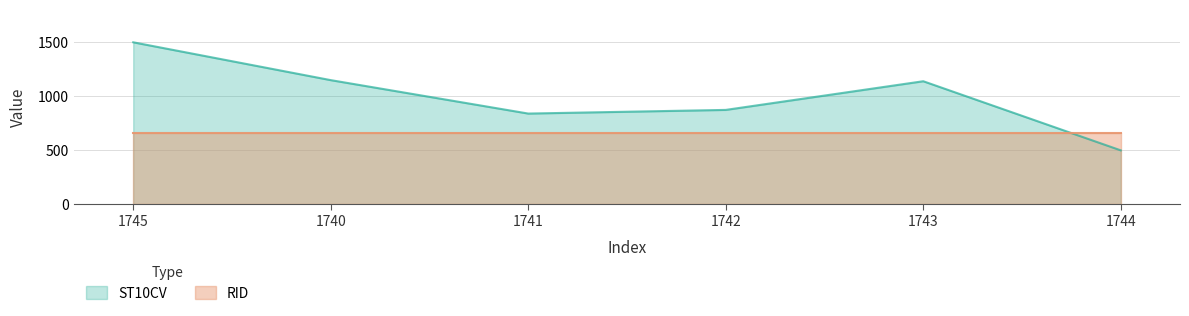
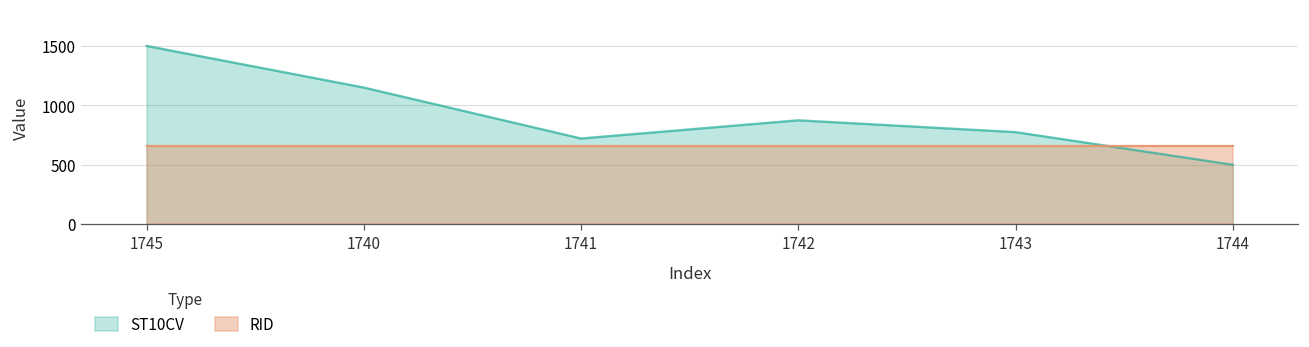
  {
    "ST10CV": {
      "1745": 1500,
      "1740": 1150,
-     "1741": 840,
+     "1741": 720,
      "1742": 870,
-     "1743": 1140,
+     "1743": 770,
      "1744": 500
    },
    "RID": {
      "1745": 660,
      "1740": 660,
      "1741": 660,
      "1742": 660,
      "1743": 660,
      "1744": 660
    }
  }
